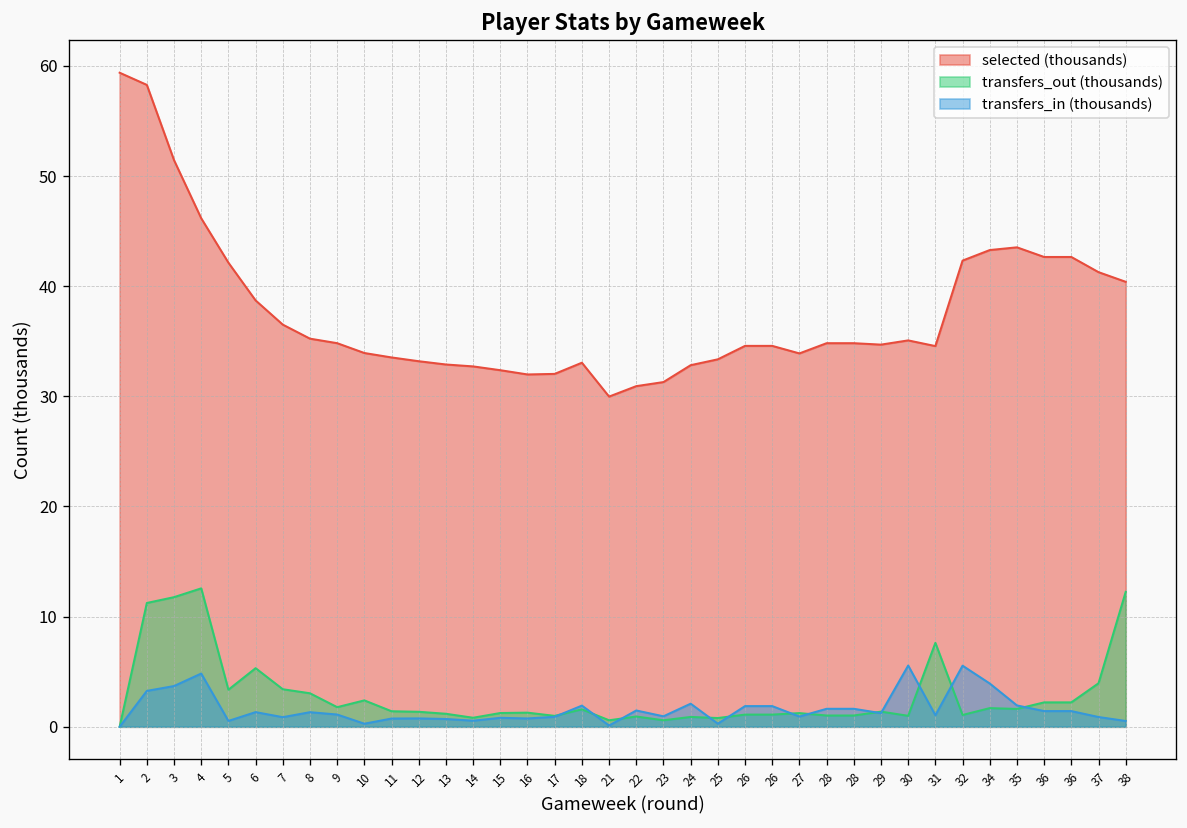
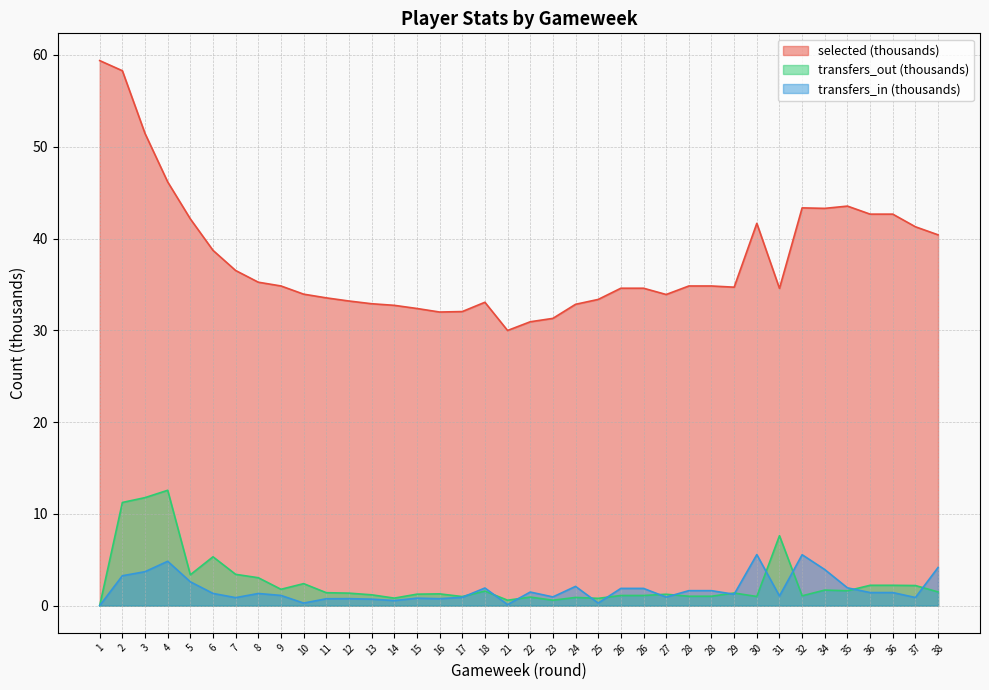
  {
    "selected (thousands)": {
      "1": 59,
      "2": 58,
      "3": 51,
      "4": 46,
      "5": 42,
      "6": 39,
      "7": 37,
      "8": 35,
      "9": 35,
      "10": 34,
      "11": 34,
      "12": 33,
      "13": 33,
      "14": 33,
      "15": 32,
      "16": 32,
      "17": 32,
      "18": 33,
      "21": 30,
      "22": 31,
      "23": 31,
      "24": 33,
      "25": 33,
      "27": 34,
      "29": 35,
-     "30": 35,
+     "30": 42,
      "31": 35,
-     "32": 42,
+     "32": 43,
      "34": 43,
      "35": 44,
      "37": 41,
      "38": 40
    },
    "transfers_out (thousands)": {
      "2": 11,
      "3": 12,
      "4": 13,
      "5": 3,
      "6": 5,
      "7": 3,
      "8": 3,
      "9": 2,
      "10": 2,
      "11": 1,
      "12": 1,
      "13": 1,
      "15": 1,
      "16": 1,
      "18": 2,
      "21": 1,
      "22": 1,
      "23": 1,
      "24": 1,
      "25": 1,
      "27": 1,
      "30": 1,
      "31": 8,
      "32": 1,
      "34": 2,
      "35": 2,
-     "37": 4,
-     "38": 12
+     "37": 2,
+     "38": 1
    },
    "transfers_in (thousands)": {
      "2": 3,
      "3": 4,
      "4": 5,
-     "5": 1,
+     "5": 3,
      "6": 1,
      "7": 1,
      "8": 1,
      "9": 1,
      "10": 0,
      "11": 1,
      "12": 1,
      "13": 1,
      "15": 1,
      "16": 1,
      "18": 2,
      "21": 0,
      "22": 1,
      "23": 1,
      "24": 2,
      "25": 0,
      "27": 1,
      "30": 6,
      "31": 1,
      "32": 6,
      "34": 4,
      "35": 2,
      "37": 1,
-     "38": 1
+     "38": 4
    }
  }
